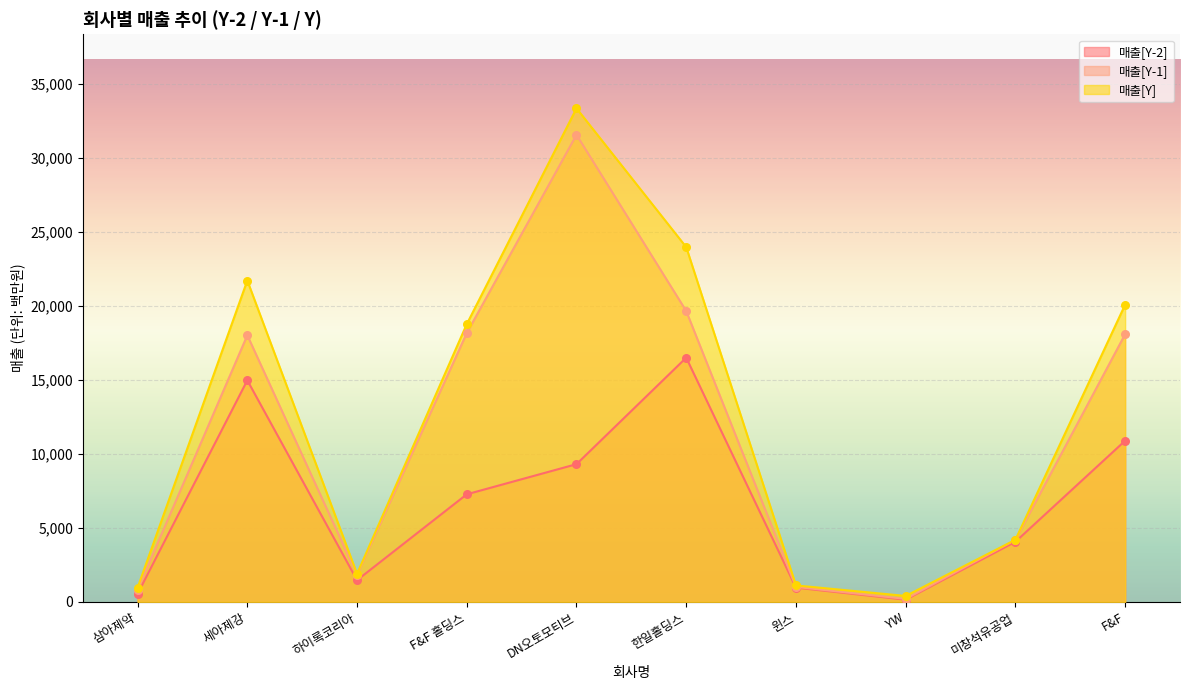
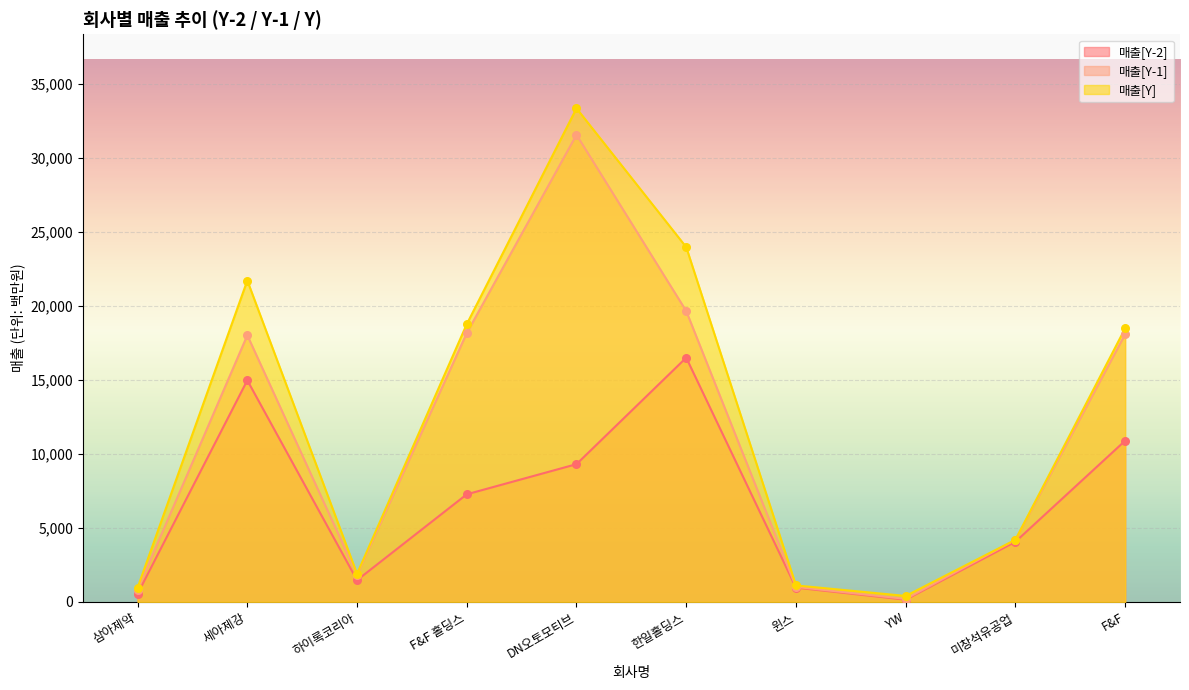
  {
    "매출[Y]": {
      "세아제강": "21,700",
      "F&F 홀딩스": "18,800",
      "DN오토모티브": "33,400",
      "한일홀딩스": "24,000",
      "YW": "400",
-     "F&F": "20,100"
+     "F&F": "18,500"
    }
  }
